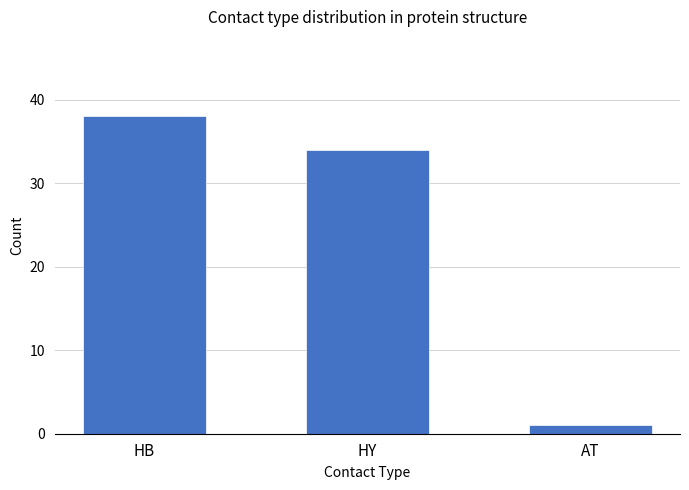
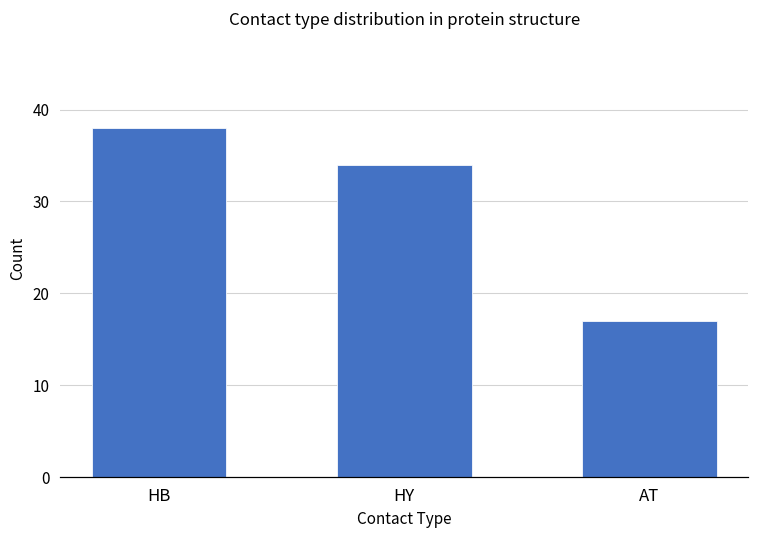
  {
    "HB": 38,
    "HY": 34,
-   "AT": 1
+   "AT": 17
  }
